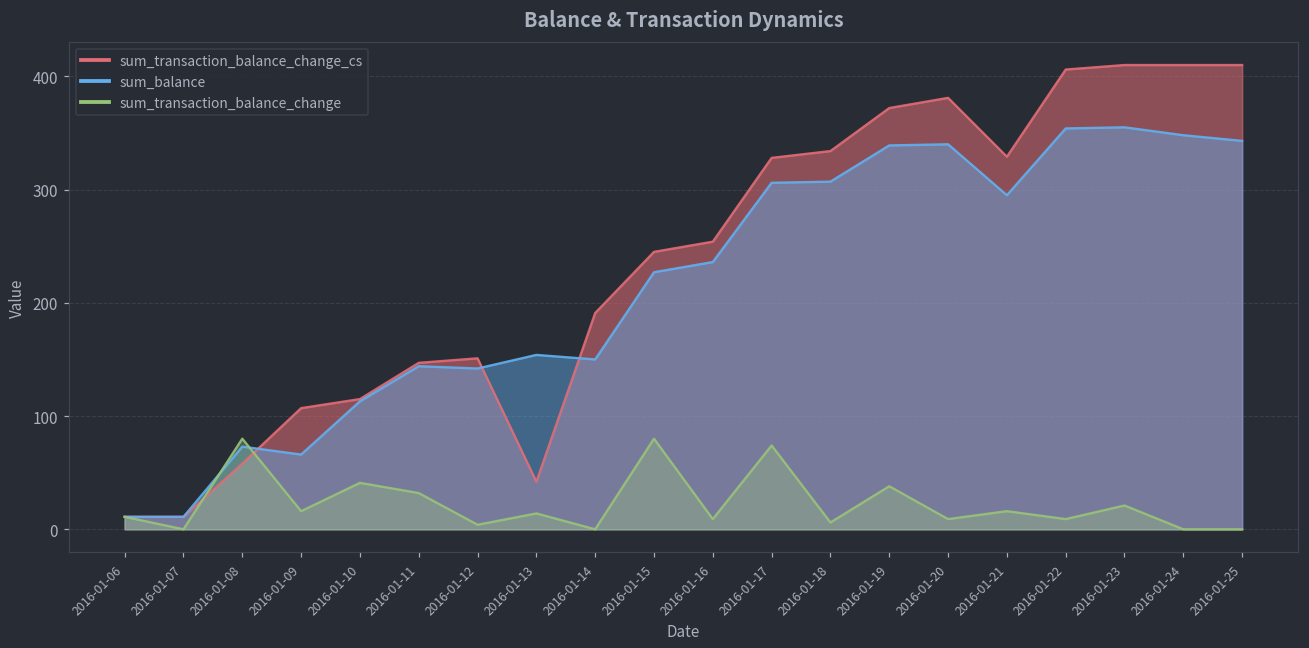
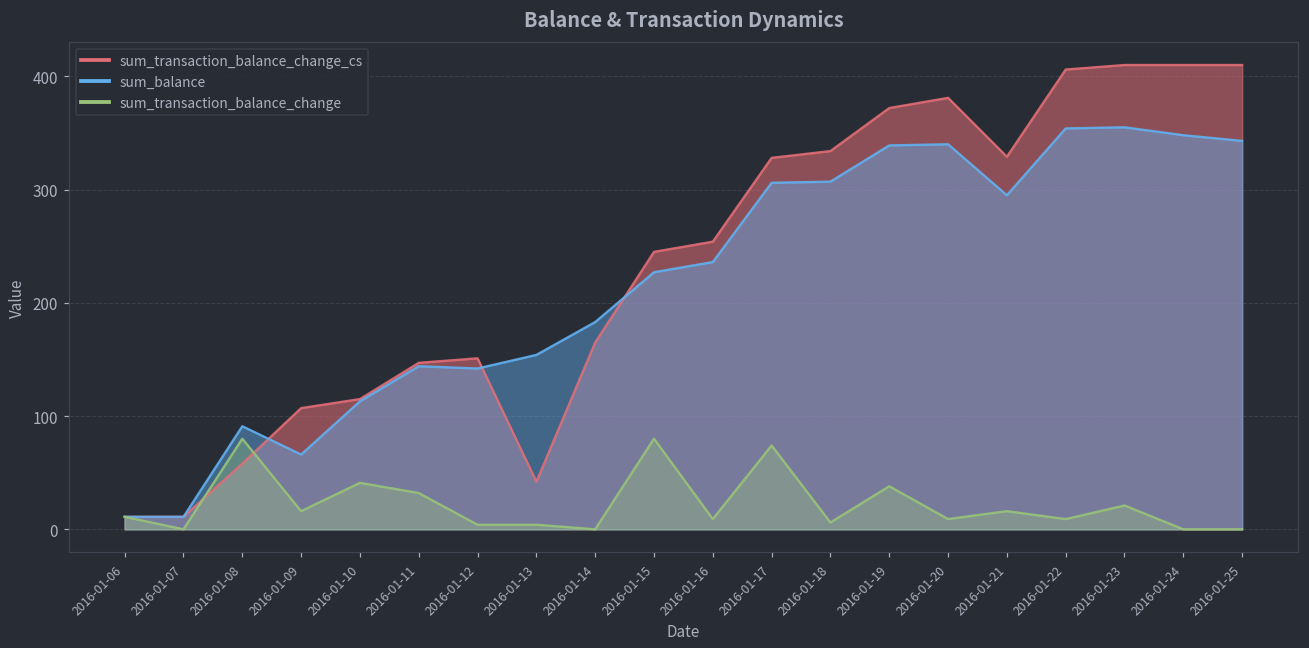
  {
    "sum_transaction_balance_change_cs": {
      "2016-01-08": 58,
      "2016-01-09": 107,
      "2016-01-11": 147,
      "2016-01-12": 151,
      "2016-01-13": 42,
-     "2016-01-14": 191,
+     "2016-01-14": 165,
      "2016-01-15": 245,
      "2016-01-16": 254,
      "2016-01-17": 328,
      "2016-01-18": 334,
      "2016-01-19": 372,
      "2016-01-20": 381,
      "2016-01-21": 329,
      "2016-01-22": 406,
      "2016-01-23": 410,
      "2016-01-24": 410,
      "2016-01-25": 410
    },
    "sum_balance": {
-     "2016-01-08": 73,
+     "2016-01-08": 91,
      "2016-01-09": 66,
      "2016-01-11": 144,
      "2016-01-12": 142,
      "2016-01-13": 154,
-     "2016-01-14": 150,
+     "2016-01-14": 183,
      "2016-01-15": 227,
      "2016-01-16": 236,
      "2016-01-17": 306,
      "2016-01-18": 307,
      "2016-01-19": 339,
      "2016-01-20": 340,
      "2016-01-21": 295,
      "2016-01-22": 354,
      "2016-01-23": 355,
      "2016-01-24": 348,
      "2016-01-25": 343
    },
    "sum_transaction_balance_change": {
      "2016-01-07": 0,
      "2016-01-08": 80,
      "2016-01-09": 16,
      "2016-01-10": 41,
      "2016-01-11": 32,
      "2016-01-12": 4,
-     "2016-01-13": 14,
+     "2016-01-13": 4,
      "2016-01-14": 0,
      "2016-01-15": 80,
      "2016-01-16": 9,
      "2016-01-17": 74,
      "2016-01-18": 6,
      "2016-01-19": 38,
      "2016-01-20": 9,
      "2016-01-21": 16,
      "2016-01-22": 9,
      "2016-01-23": 21,
      "2016-01-24": 0,
      "2016-01-25": 0
    }
  }
